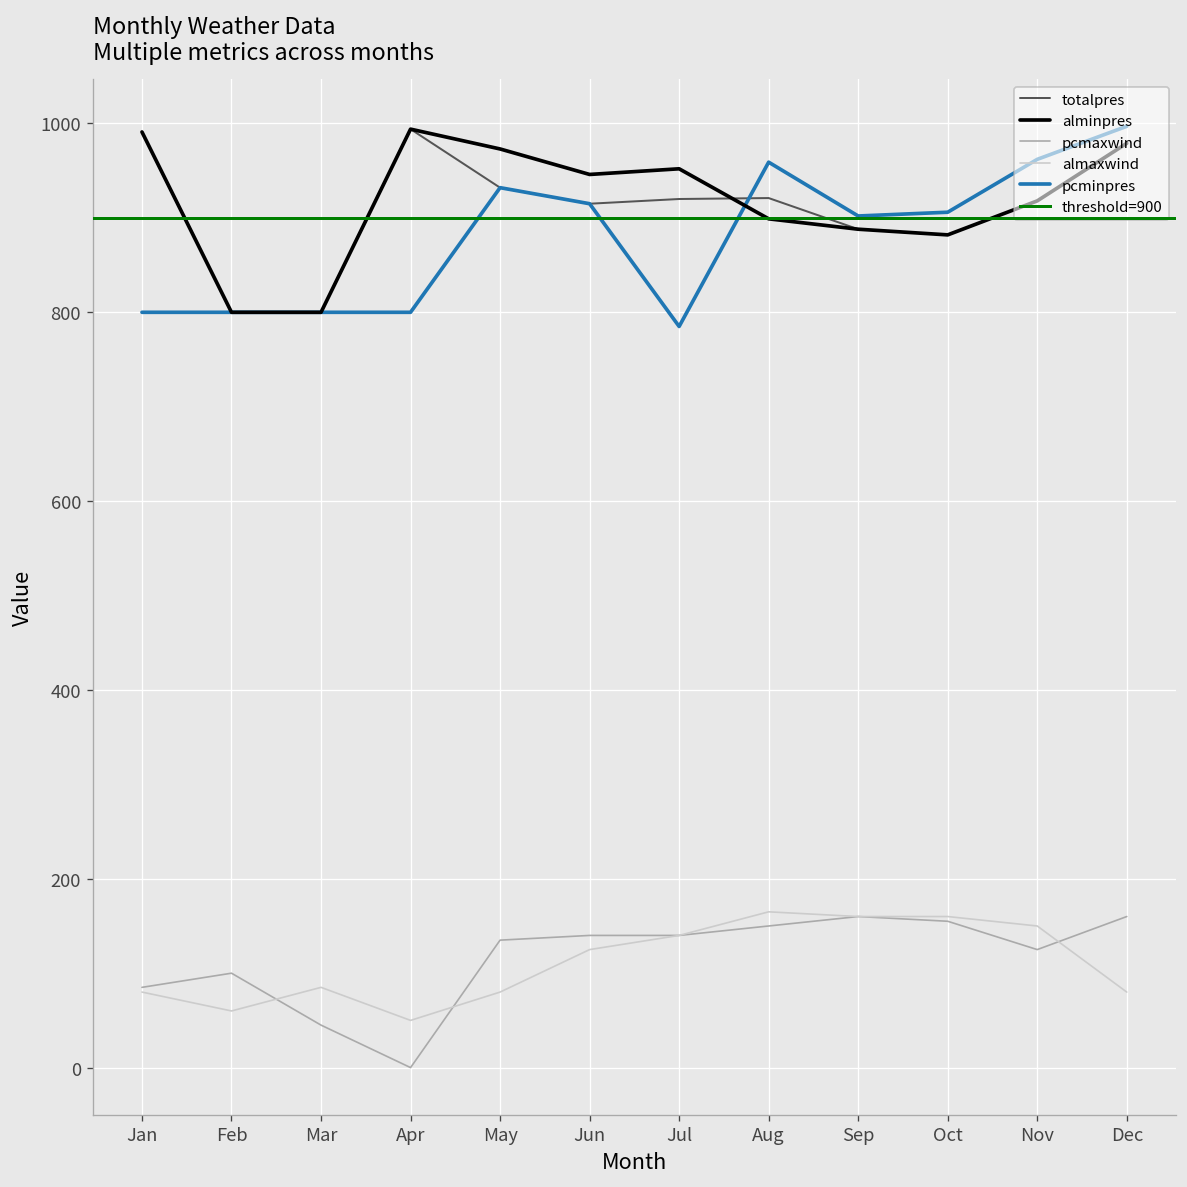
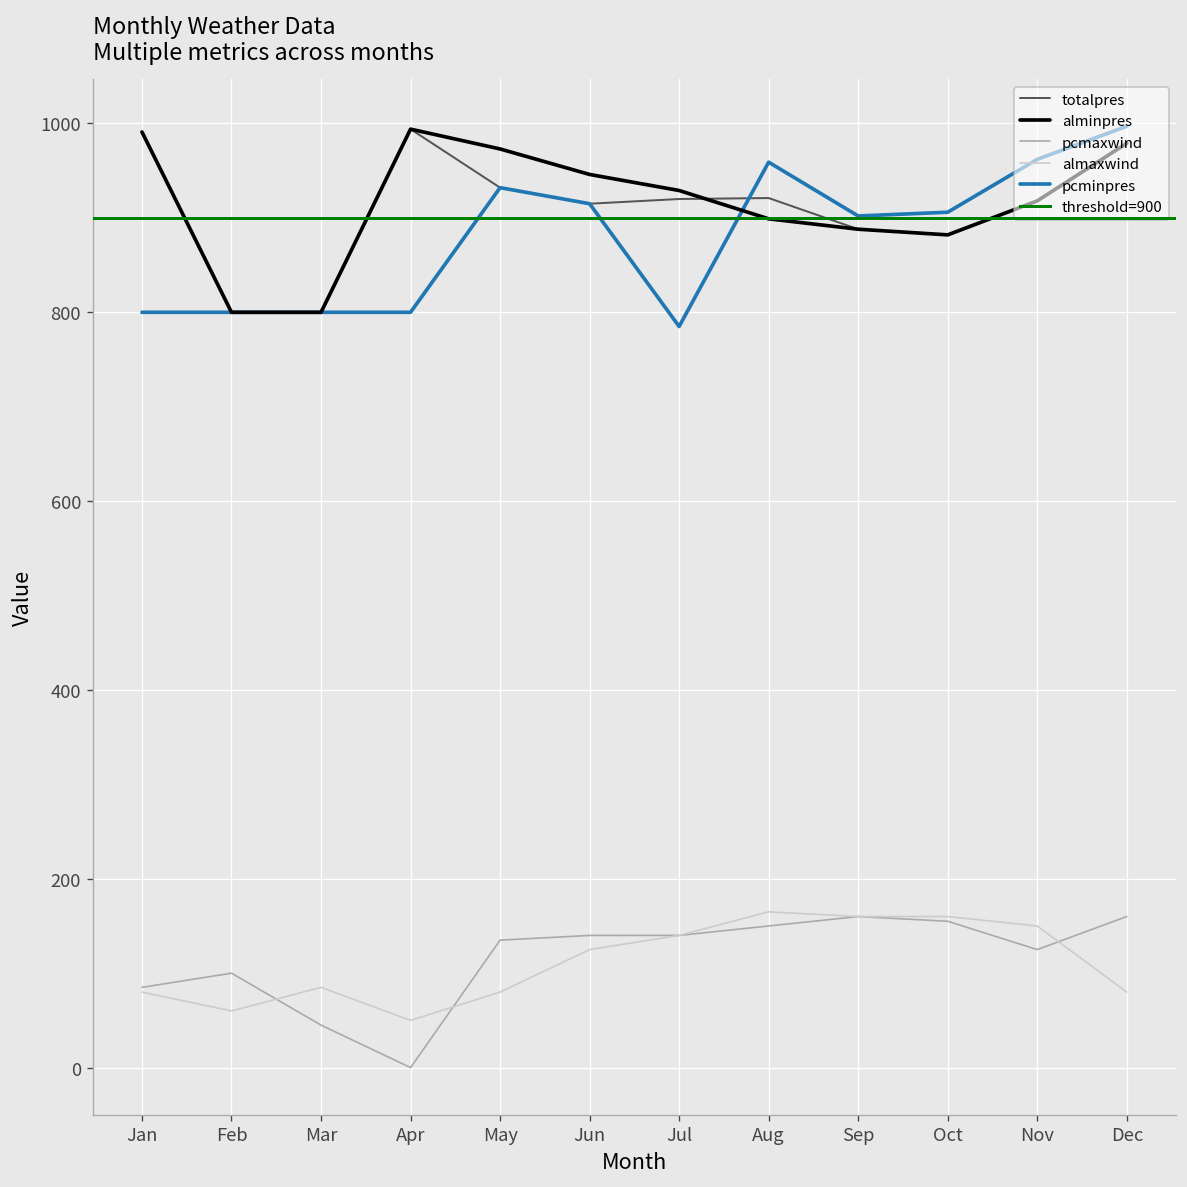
  {
    "totalpres": {
      "Jul": 920,
      "Aug": 920
    },
    "alminpres": {
      "May": 970,
      "Jun": 950,
-     "Jul": 950,
+     "Jul": 930,
      "Aug": 900
    },
    "pcminpres": {
      "Jan": 800,
      "Apr": 800,
      "Jul": 790,
      "Aug": 960,
      "Sep": 900,
      "Oct": 910
    }
  }
